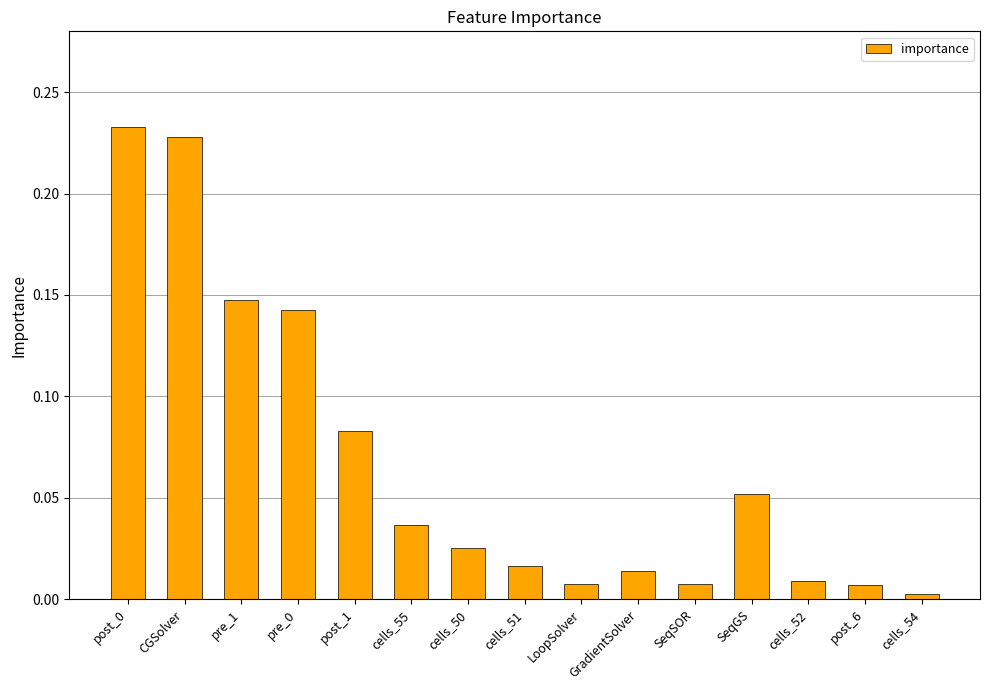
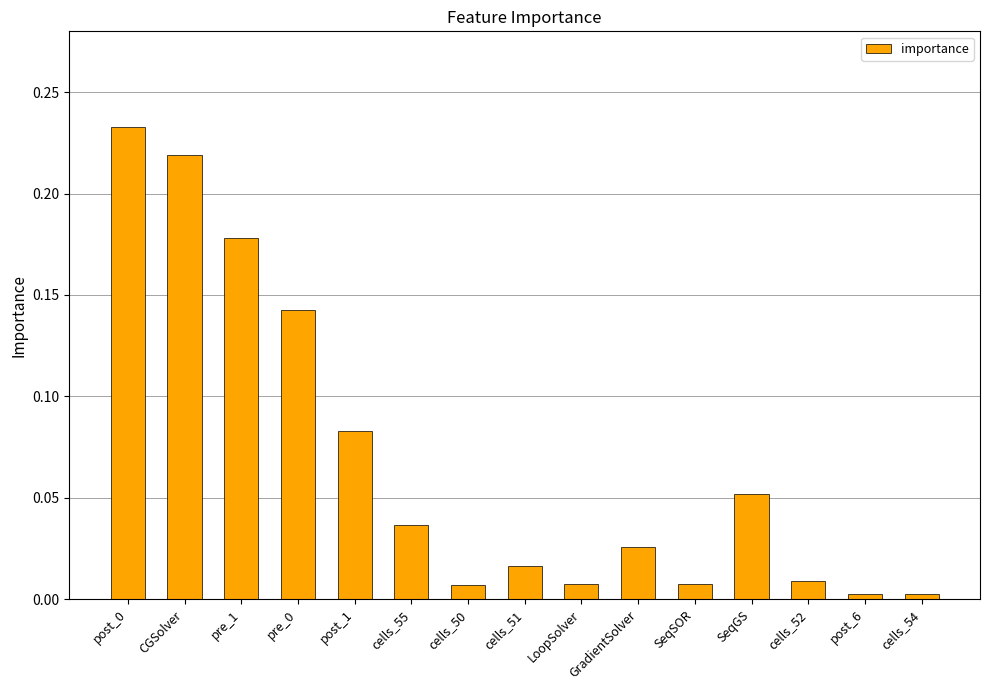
  {
    "post_0": 0.233,
-   "CGSolver": 0.228,
-   "pre_1": 0.147,
+   "CGSolver": 0.219,
+   "pre_1": 0.178,
    "pre_0": 0.142,
    "post_1": 0.083,
    "cells_55": 0.037,
-   "cells_50": 0.025,
+   "cells_50": 0.007,
    "cells_51": 0.016,
    "LoopSolver": 0.008,
-   "GradientSolver": 0.014,
+   "GradientSolver": 0.026,
    "SeqSOR": 0.007,
    "SeqGS": 0.052,
    "cells_52": 0.009,
-   "post_6": 0.007,
+   "post_6": 0.003,
    "cells_54": 0.002
  }
